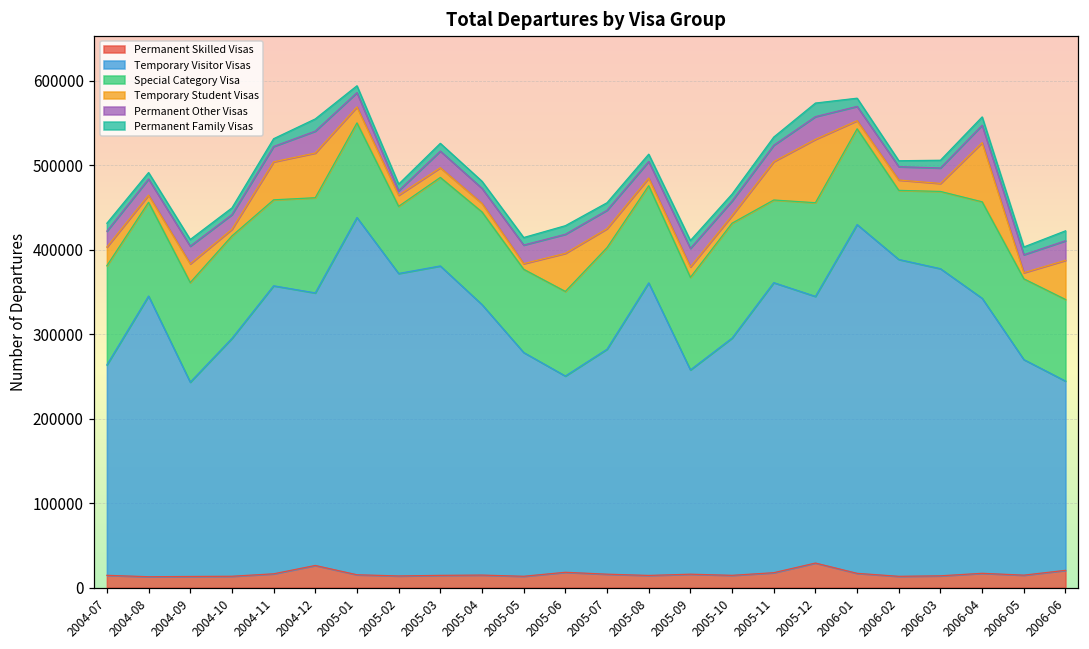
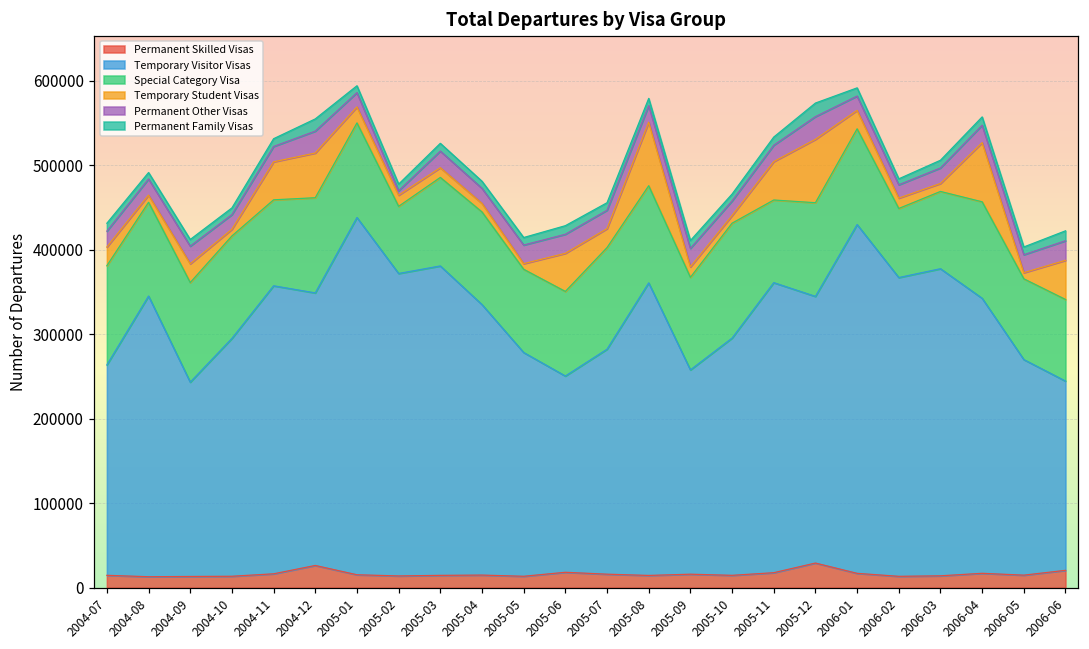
  {
    "Permanent Skilled Visas": {
      "2004-07": 10000,
      "2004-08": 10000,
      "2004-09": 10000,
      "2004-10": 10000,
      "2004-11": 20000,
      "2004-12": 30000,
      "2005-01": 20000,
      "2005-02": 10000,
      "2005-03": 10000,
      "2005-04": 10000,
      "2005-05": 10000,
      "2005-06": 20000,
      "2005-07": 20000,
      "2005-08": 10000,
      "2005-09": 20000,
      "2005-10": 10000,
      "2005-11": 20000,
      "2005-12": 30000,
      "2006-01": 20000,
      "2006-02": 10000,
      "2006-03": 10000,
      "2006-04": 20000,
      "2006-05": 10000,
      "2006-06": 20000
    },
    "Temporary Visitor Visas": {
      "2004-07": 250000,
      "2004-08": 330000,
      "2004-09": 230000,
      "2004-10": 280000,
      "2004-11": 340000,
      "2004-12": 320000,
      "2005-01": 420000,
      "2005-02": 360000,
      "2005-03": 370000,
      "2005-04": 320000,
      "2005-05": 260000,
      "2005-06": 230000,
      "2005-07": 270000,
      "2005-08": 350000,
      "2005-09": 240000,
      "2005-10": 280000,
      "2005-11": 340000,
      "2005-12": 320000,
      "2006-01": 410000,
-     "2006-02": 380000,
+     "2006-02": 350000,
      "2006-03": 360000,
      "2006-04": 330000,
      "2006-05": 260000,
      "2006-06": 220000
    },
    "Temporary Student Visas": {
      "2004-07": 20000,
      "2004-08": 10000,
      "2004-09": 20000,
      "2004-10": 10000,
      "2004-11": 40000,
      "2004-12": 50000,
      "2005-01": 20000,
      "2005-02": 10000,
      "2005-03": 10000,
      "2005-04": 10000,
      "2005-05": 10000,
      "2005-06": 50000,
      "2005-07": 20000,
-     "2005-08": 10000,
+     "2005-08": 80000,
      "2005-09": 10000,
      "2005-10": 10000,
      "2005-11": 50000,
      "2005-12": 80000,
-     "2006-01": 10000,
+     "2006-01": 20000,
      "2006-02": 10000,
      "2006-03": 10000,
      "2006-04": 70000,
      "2006-05": 10000,
      "2006-06": 50000
    },
    "Permanent Other Visas": {
      "2004-07": 20000,
      "2004-08": 20000,
      "2004-09": 20000,
      "2004-10": 20000,
      "2004-11": 20000,
      "2004-12": 30000,
      "2005-01": 20000,
      "2005-02": 10000,
      "2005-03": 20000,
      "2005-04": 20000,
      "2005-05": 20000,
      "2005-06": 20000,
      "2005-07": 20000,
      "2005-08": 20000,
      "2005-09": 20000,
      "2005-10": 20000,
      "2005-11": 20000,
      "2005-12": 30000,
      "2006-01": 20000,
      "2006-02": 20000,
      "2006-03": 20000,
      "2006-04": 20000,
      "2006-05": 20000,
      "2006-06": 20000
    }
  }
